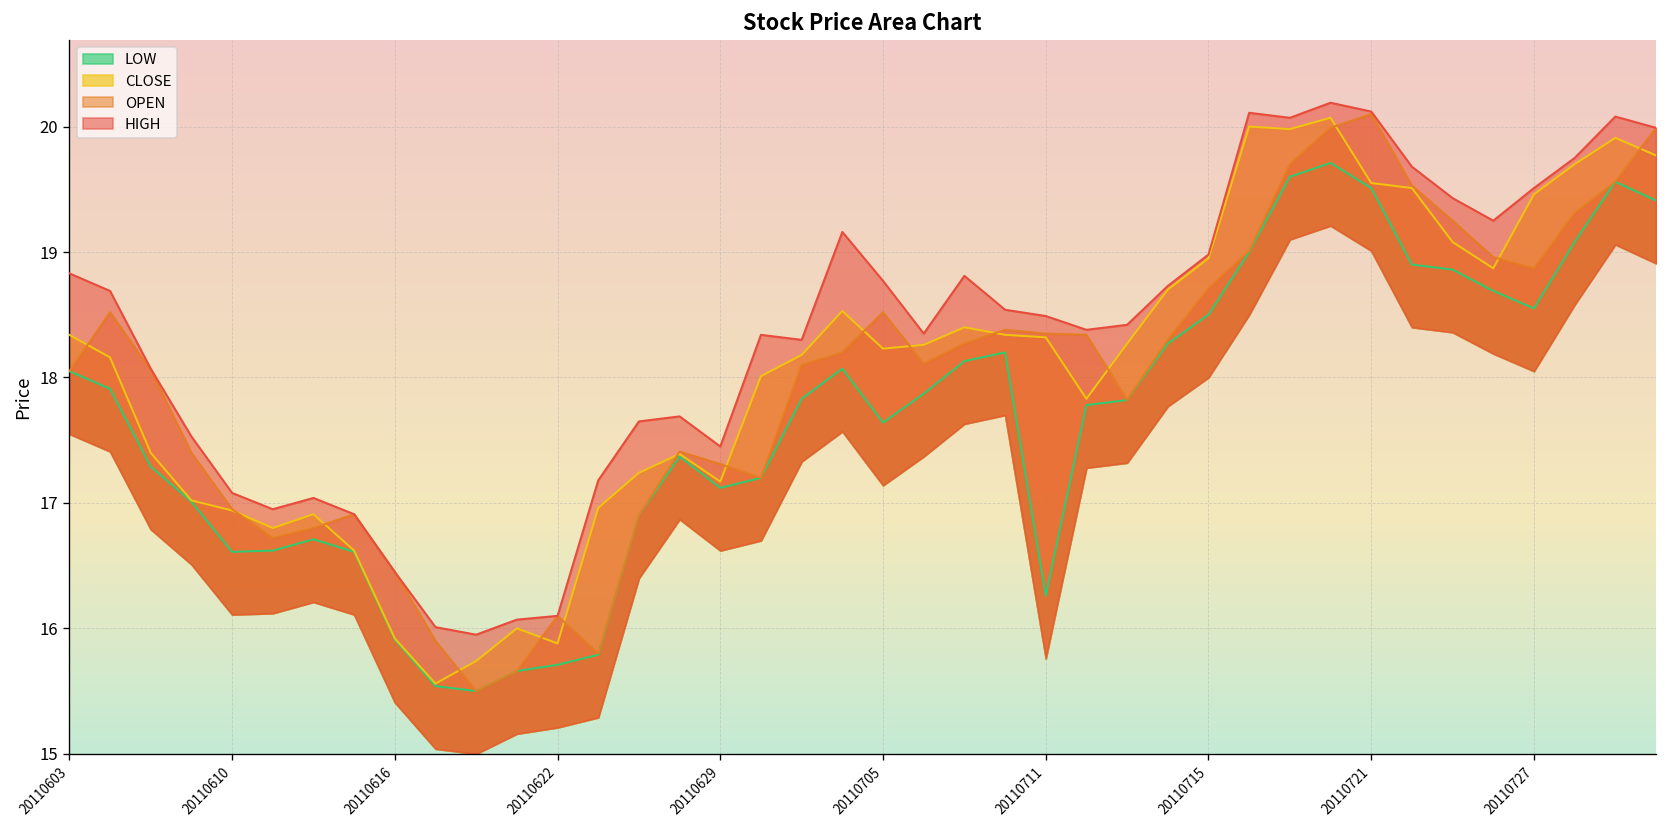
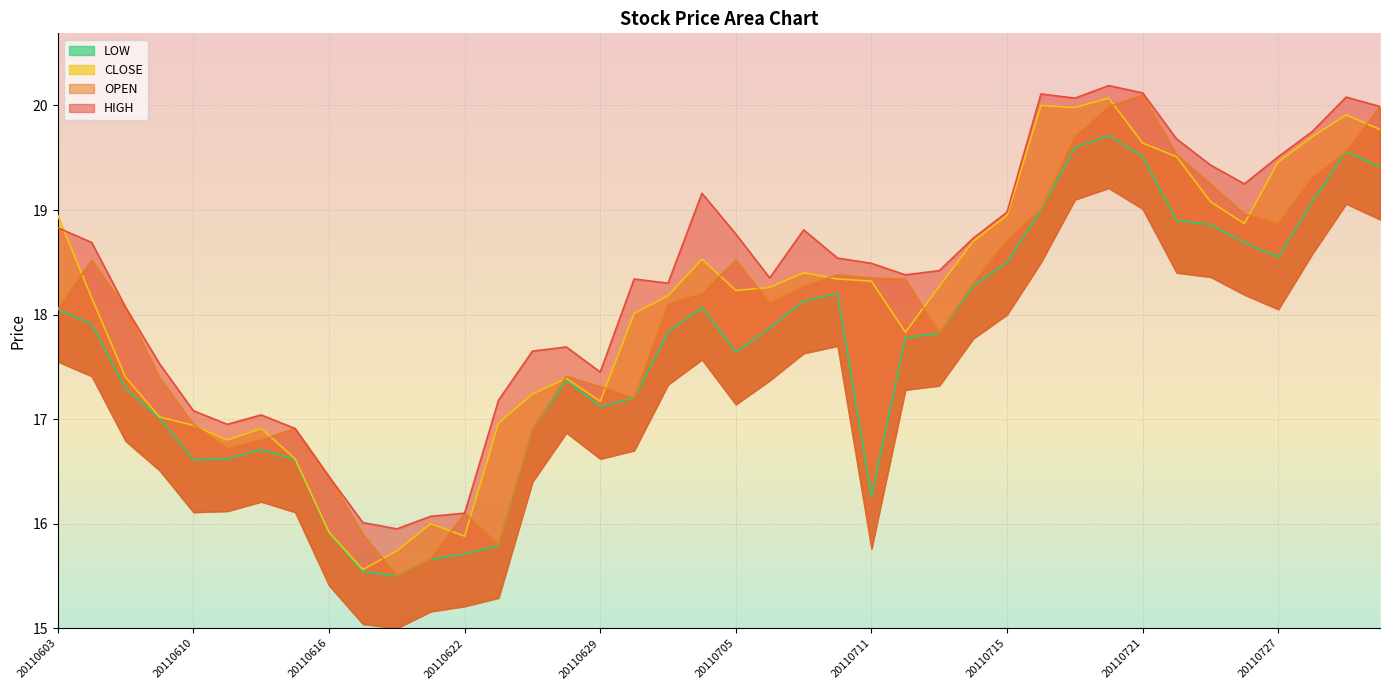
  {
    "LOW": {
      "20110610": 16.61,
      "20110622": 15.71,
      "20110629": 17.12,
      "20110705": 17.64,
      "20110711": 16.26,
      "20110715": 18.50,
      "20110721": 19.51,
      "20110727": 18.55
    },
    "CLOSE": {
-     "20110603": 18.34,
+     "20110603": 18.95,
      "20110622": 15.88,
      "20110629": 17.17,
      "20110705": 18.23,
      "20110711": 18.32,
      "20110715": 18.95,
-     "20110721": 19.55,
+     "20110721": 19.64,
      "20110727": 19.46
    }
  }
